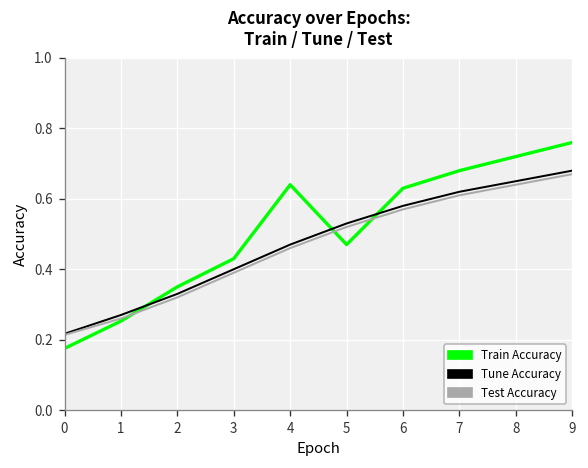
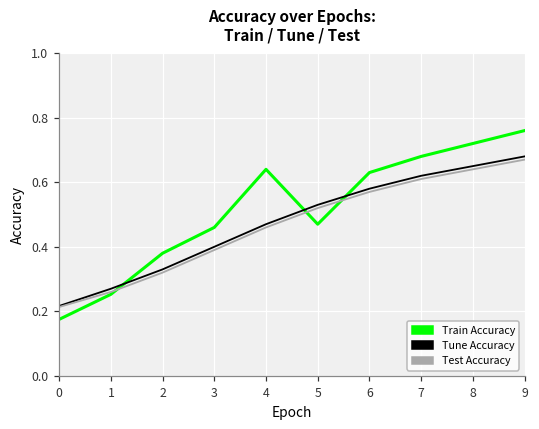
  {
    "Train Accuracy": {
      "0": 0.18,
-     "2": 0.35,
-     "3": 0.43,
+     "2": 0.38,
+     "3": 0.46,
      "4": 0.64,
      "5": 0.47,
      "6": 0.63,
      "7": 0.68,
      "8": 0.72,
      "9": 0.76
    },
    "Tune Accuracy": {
      "1": 0.27,
      "2": 0.33,
      "3": 0.40,
      "4": 0.47,
      "5": 0.53,
      "6": 0.58,
      "7": 0.62,
      "8": 0.65,
      "9": 0.68
    },
    "Test Accuracy": {
      "2": 0.32,
      "3": 0.39,
      "4": 0.46,
      "5": 0.52,
      "6": 0.57,
      "7": 0.61,
      "8": 0.64,
      "9": 0.67
    }
  }
